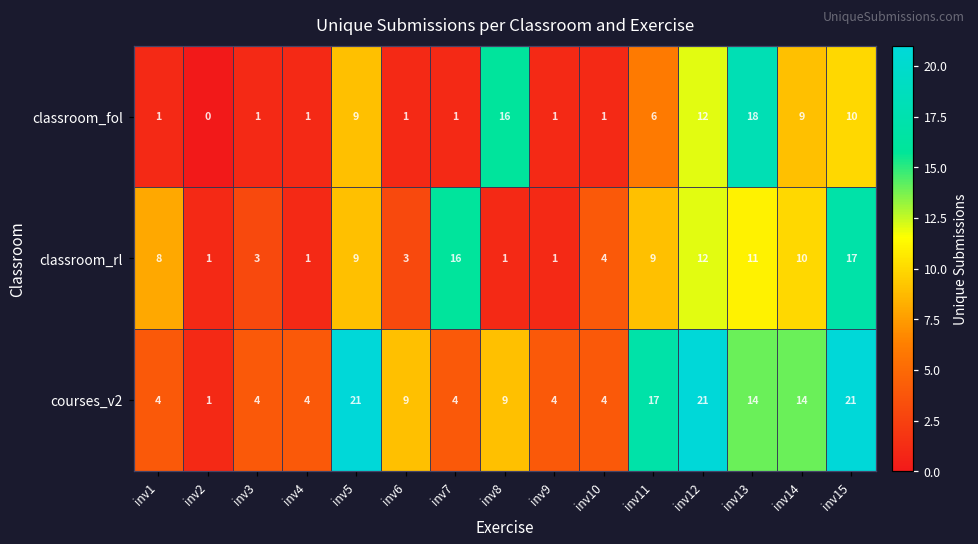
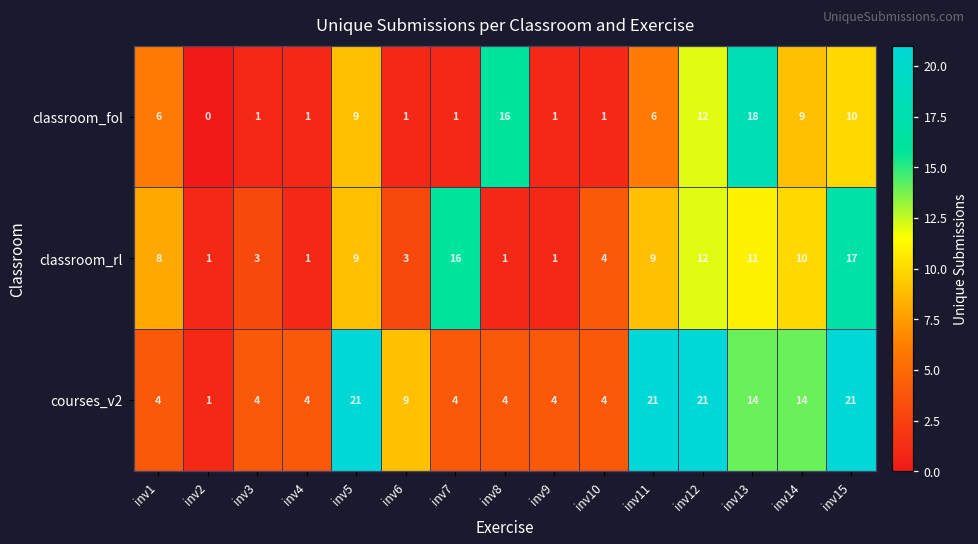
  {
    "classroom_fol": {
-     "inv1": 1,
+     "inv1": 6,
      "inv2": 0,
      "inv3": 1,
      "inv4": 1,
      "inv5": 9,
      "inv6": 1,
      "inv7": 1,
      "inv8": 16,
      "inv9": 1,
      "inv10": 1,
      "inv11": 6,
      "inv12": 12,
      "inv13": 18,
      "inv14": 9,
      "inv15": 10
    },
    "classroom_rl": {
      "inv1": 8,
      "inv2": 1,
      "inv3": 3,
      "inv4": 1,
      "inv5": 9,
      "inv6": 3,
      "inv7": 16,
      "inv8": 1,
      "inv9": 1,
      "inv10": 4,
      "inv11": 9,
      "inv12": 12,
      "inv13": 11,
      "inv14": 10,
      "inv15": 17
    },
    "courses_v2": {
      "inv1": 4,
      "inv2": 1,
      "inv3": 4,
      "inv4": 4,
      "inv5": 21,
      "inv6": 9,
      "inv7": 4,
-     "inv8": 9,
+     "inv8": 4,
      "inv9": 4,
      "inv10": 4,
-     "inv11": 17,
+     "inv11": 21,
      "inv12": 21,
      "inv13": 14,
      "inv14": 14,
      "inv15": 21
    }
  }
